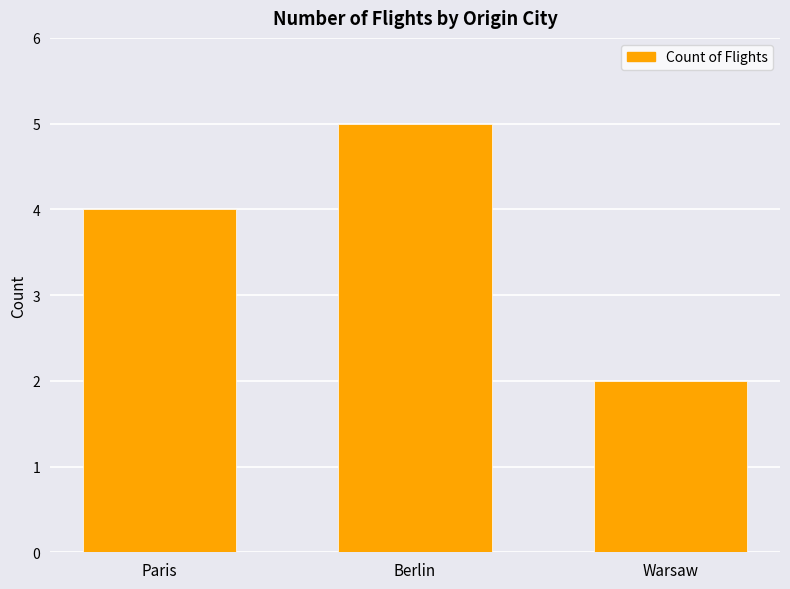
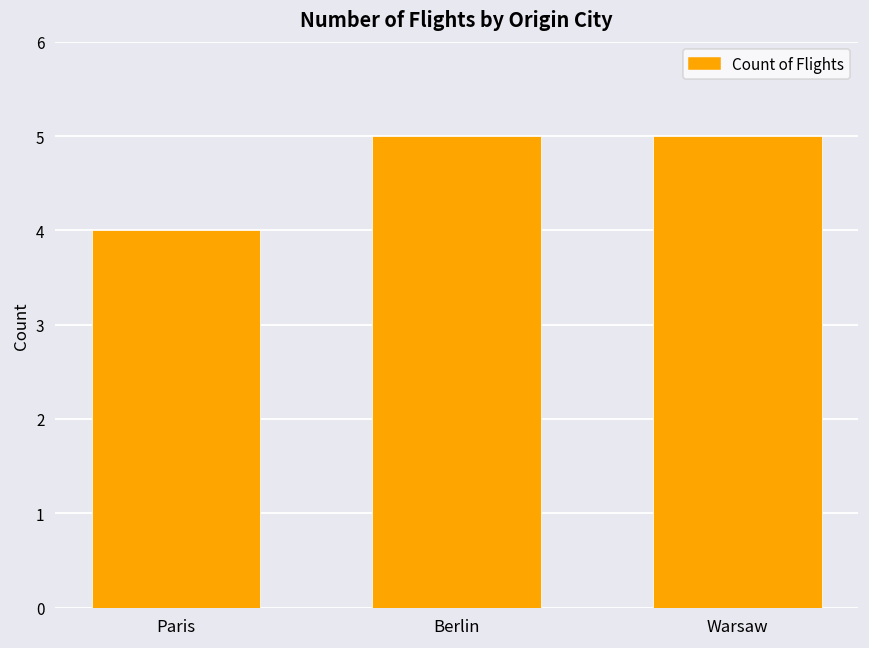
  {
    "Paris": 4,
    "Berlin": 5,
-   "Warsaw": 2
+   "Warsaw": 5
  }
